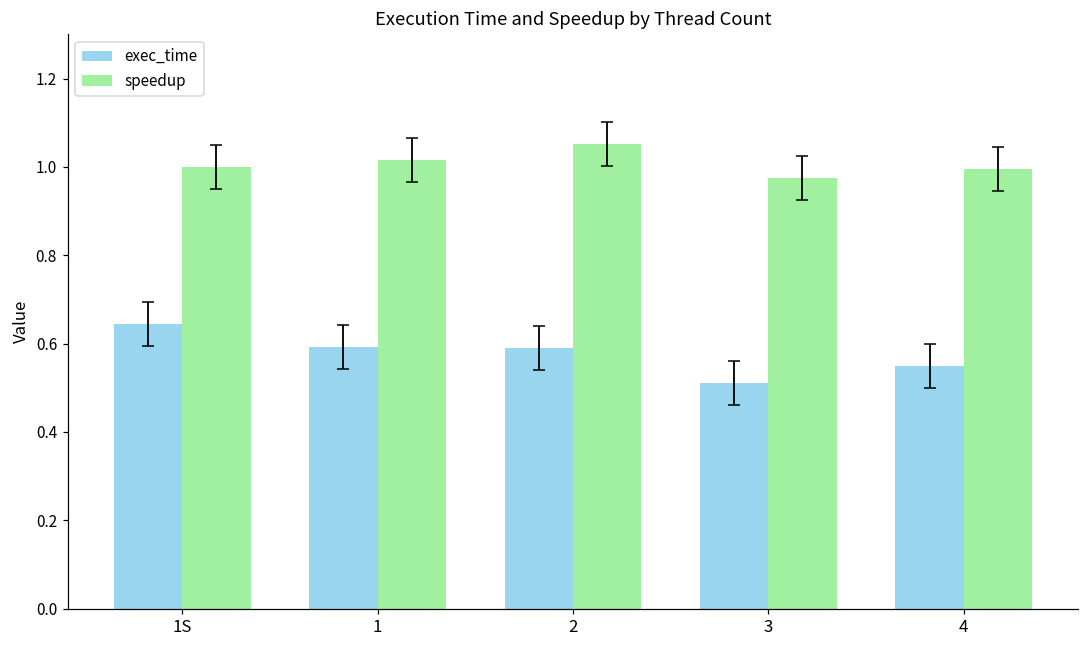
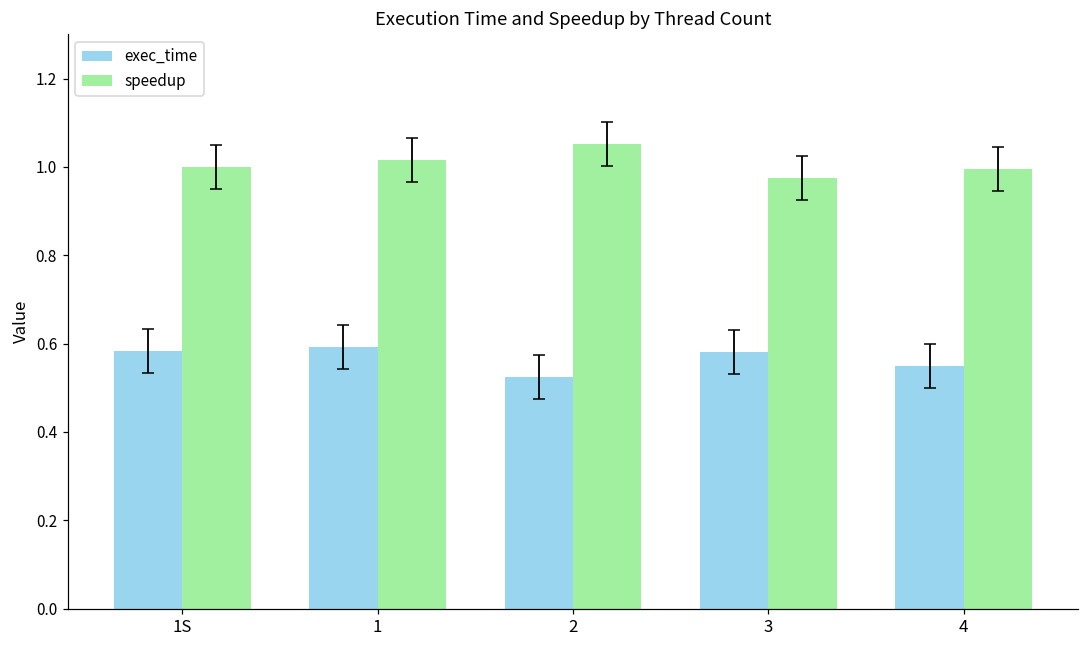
  {
    "exec_time": {
-     "1S": 0.64,
+     "1S": 0.58,
      "1": 0.59,
-     "2": 0.59,
-     "3": 0.51,
+     "2": 0.52,
+     "3": 0.58,
      "4": 0.55
    },
    "speedup": {
      "1S": 1.00,
      "1": 1.02,
      "2": 1.05,
      "3": 0.97,
      "4": 1.00
    }
  }
